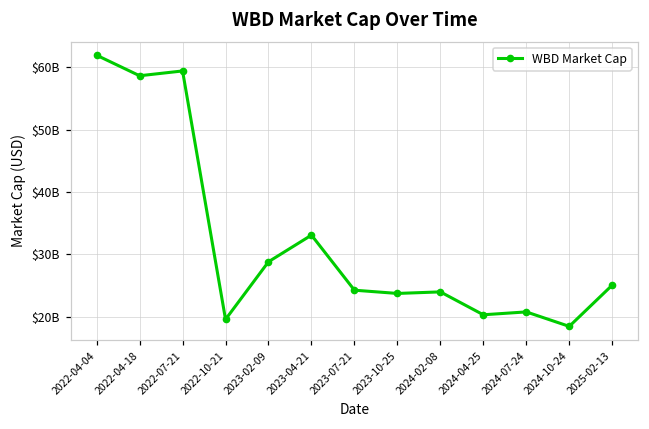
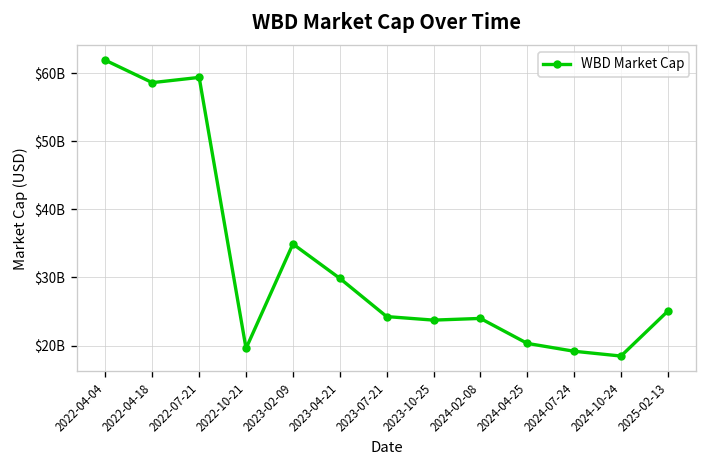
  {
    "2022-04-04": "$62000000000",
    "2022-04-18": "$59000000000",
    "2022-07-21": "$59000000000",
    "2022-10-21": "$20000000000",
-   "2023-02-09": "$29000000000",
-   "2023-04-21": "$33000000000",
+   "2023-02-09": "$35000000000",
+   "2023-04-21": "$30000000000",
    "2023-07-21": "$24000000000",
    "2023-10-25": "$24000000000",
    "2024-02-08": "$24000000000",
    "2024-04-25": "$20000000000",
-   "2024-07-24": "$21000000000",
+   "2024-07-24": "$19000000000",
    "2024-10-24": "$18000000000",
    "2025-02-13": "$25000000000"
  }
